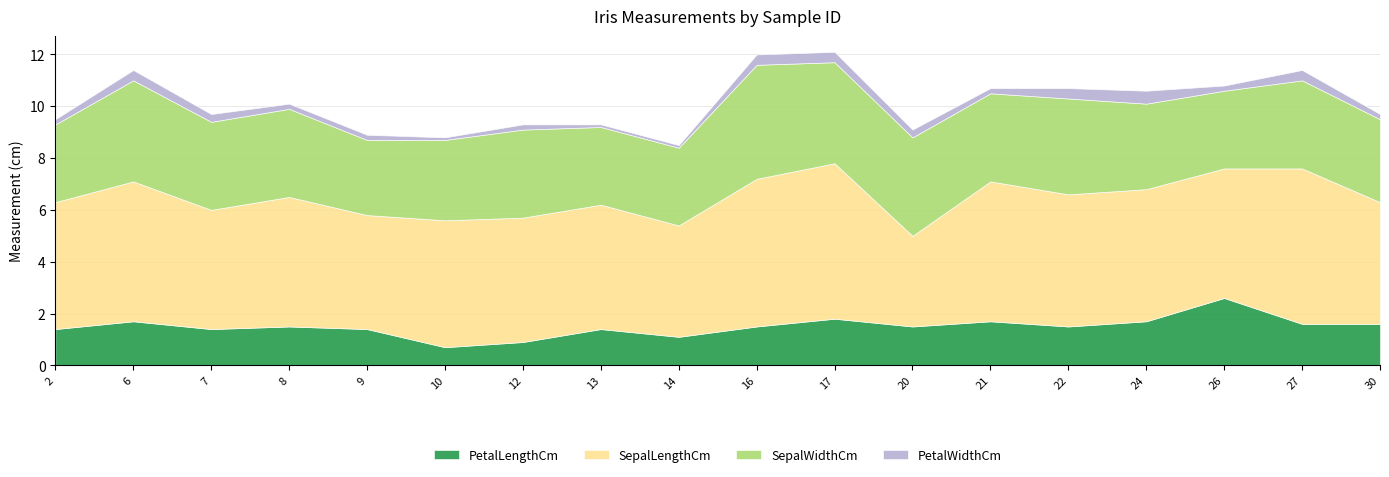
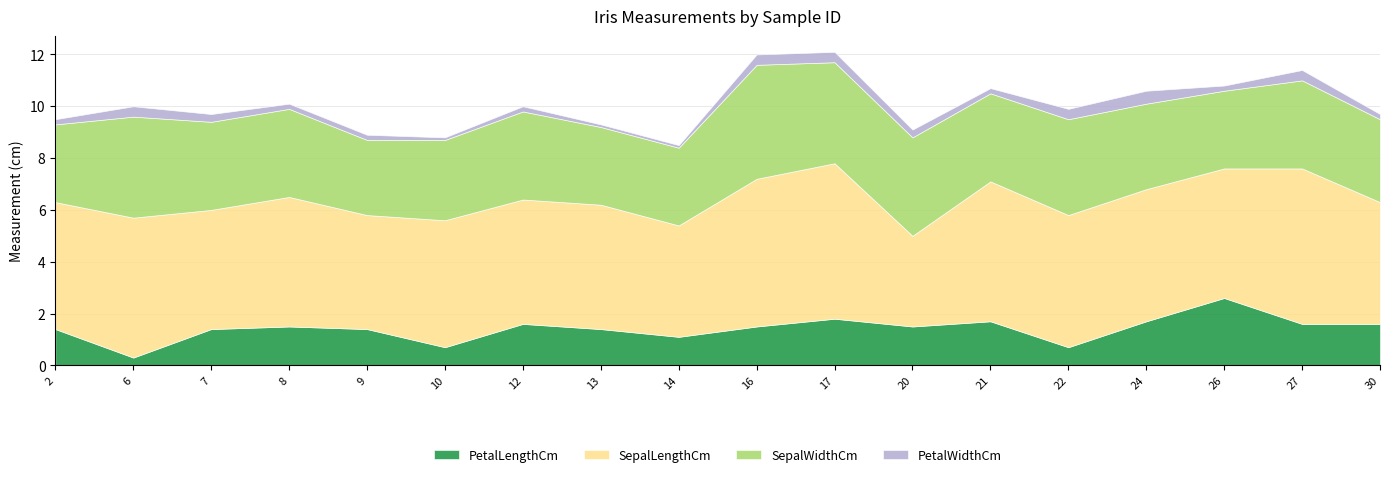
  {
    "PetalLengthCm": {
      "2": 1.4,
-     "6": 1.7,
+     "6": 0.3,
      "7": 1.4,
      "8": 1.5,
      "9": 1.4,
      "10": 0.7,
-     "12": 0.9,
+     "12": 1.6,
      "13": 1.4,
      "14": 1.1,
      "16": 1.5,
      "17": 1.8,
      "20": 1.5,
      "21": 1.7,
-     "22": 1.5,
+     "22": 0.7,
      "24": 1.7,
      "26": 2.6,
      "27": 1.6,
      "30": 1.6
    },
    "SepalLengthCm": {
      "2": 4.9,
      "6": 5.4,
      "7": 4.6,
      "8": 5.0,
      "9": 4.4,
      "10": 4.9,
      "12": 4.8,
      "13": 4.8,
      "14": 4.3,
      "16": 5.7,
      "17": 6.0,
      "20": 3.5,
      "21": 5.4,
      "22": 5.1,
      "24": 5.1,
      "26": 5.0,
      "27": 6.0,
      "30": 4.7
    },
    "SepalWidthCm": {
      "2": 3.0,
      "6": 3.9,
      "7": 3.4,
      "8": 3.4,
      "9": 2.9,
      "10": 3.1,
      "12": 3.4,
      "13": 3.0,
      "14": 3.0,
      "16": 4.4,
      "17": 3.9,
      "20": 3.8,
      "21": 3.4,
      "22": 3.7,
      "24": 3.3,
      "26": 3.0,
      "27": 3.4,
      "30": 3.2
    },
    "PetalWidthCm": {
      "2": 0.2,
      "6": 0.4,
      "7": 0.3,
      "8": 0.2,
      "9": 0.2,
      "10": 0.1,
      "12": 0.2,
      "13": 0.1,
      "14": 0.1,
      "16": 0.4,
      "17": 0.4,
      "20": 0.3,
      "21": 0.2,
      "22": 0.4,
      "24": 0.5,
      "26": 0.2,
      "27": 0.4,
      "30": 0.2
    }
  }
